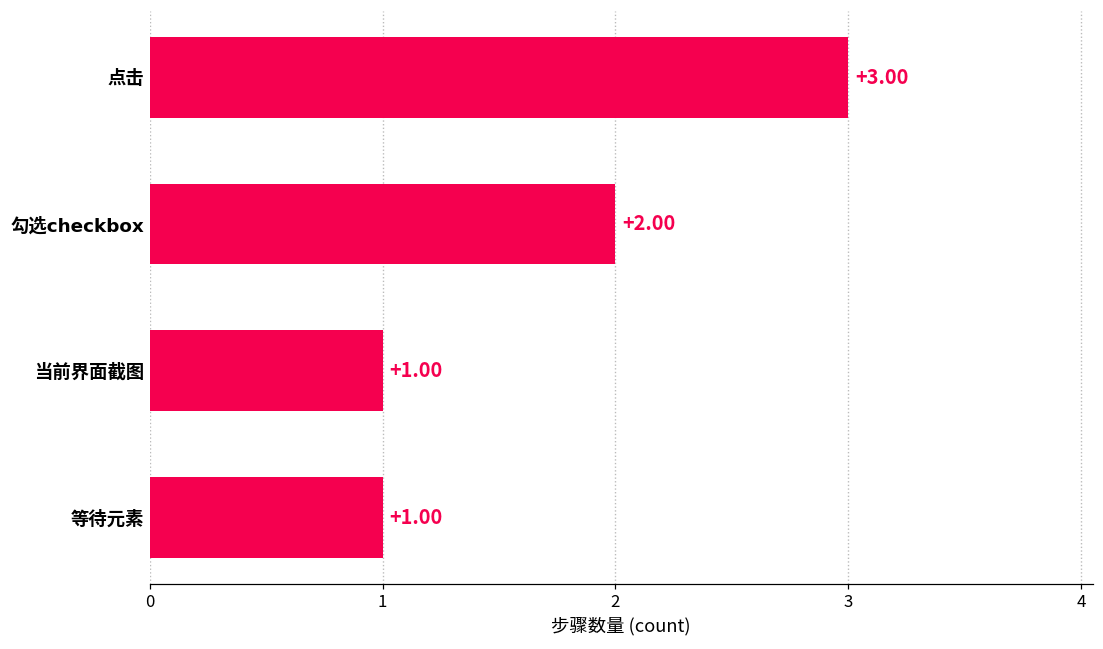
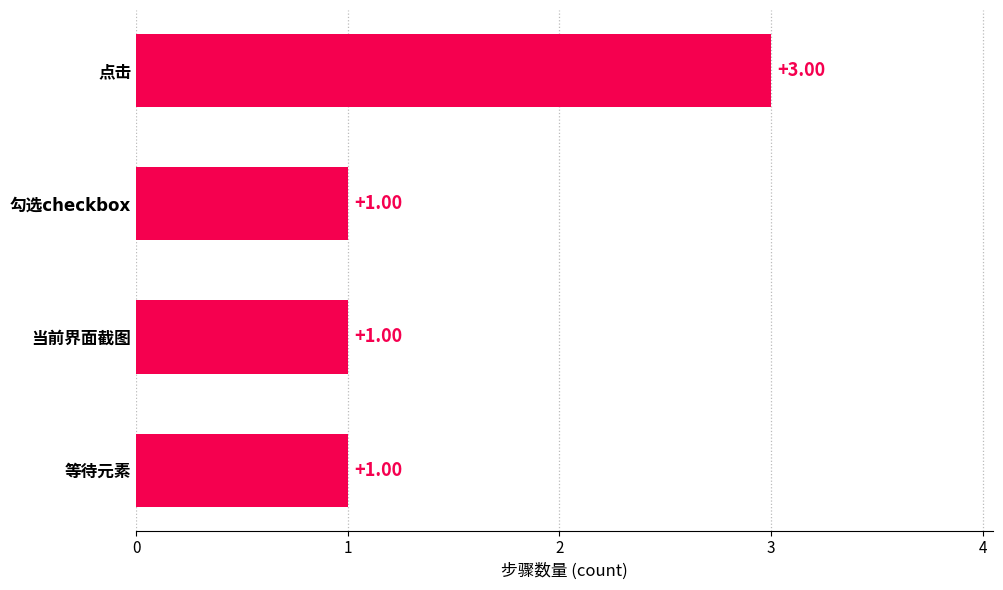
  {
    "点击": "+3.00",
-   "勾选checkbox": "+2.00",
+   "勾选checkbox": "+1.00",
    "当前界面截图": "+1.00",
    "等待元素": "+1.00"
  }
